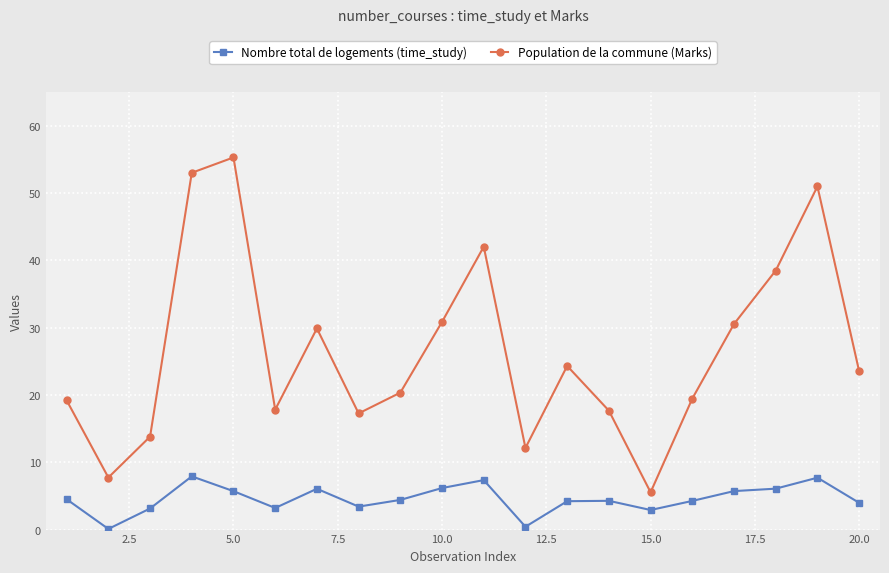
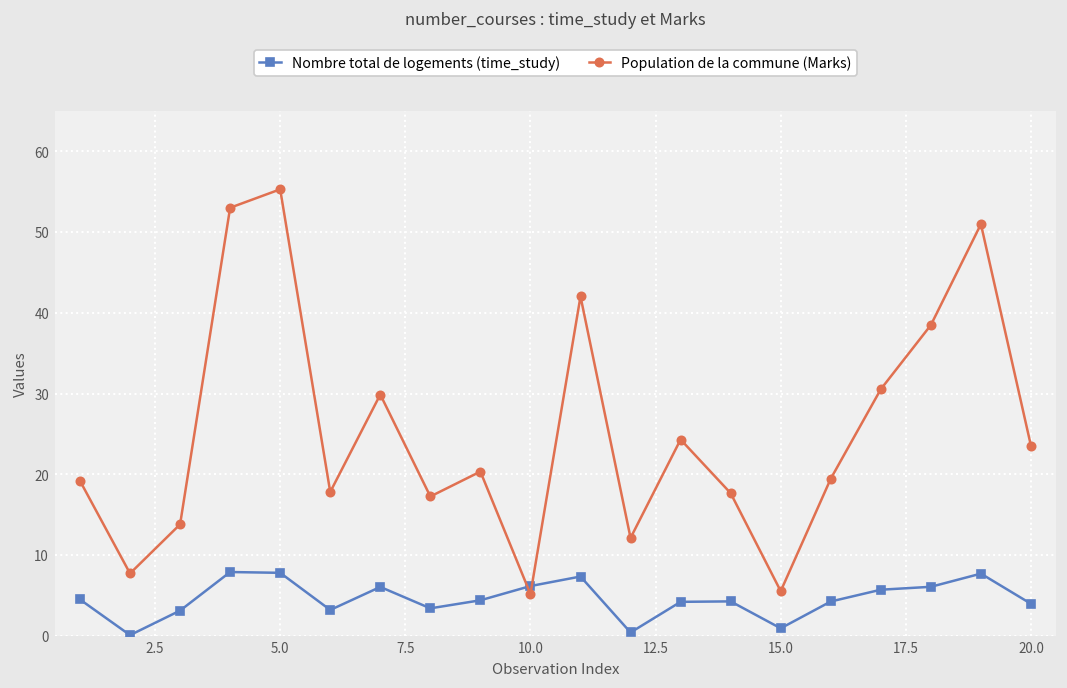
  {
    "Nombre total de logements (time_study)": {
-     "5.0": 6,
+     "5.0": 8,
      "10.0": 6,
-     "15.0": 3,
+     "15.0": 1,
      "20.0": 4
    },
    "Population de la commune (Marks)": {
      "5.0": 55,
-     "10.0": 31,
+     "10.0": 5,
      "15.0": 6,
      "20.0": 24
    }
  }
